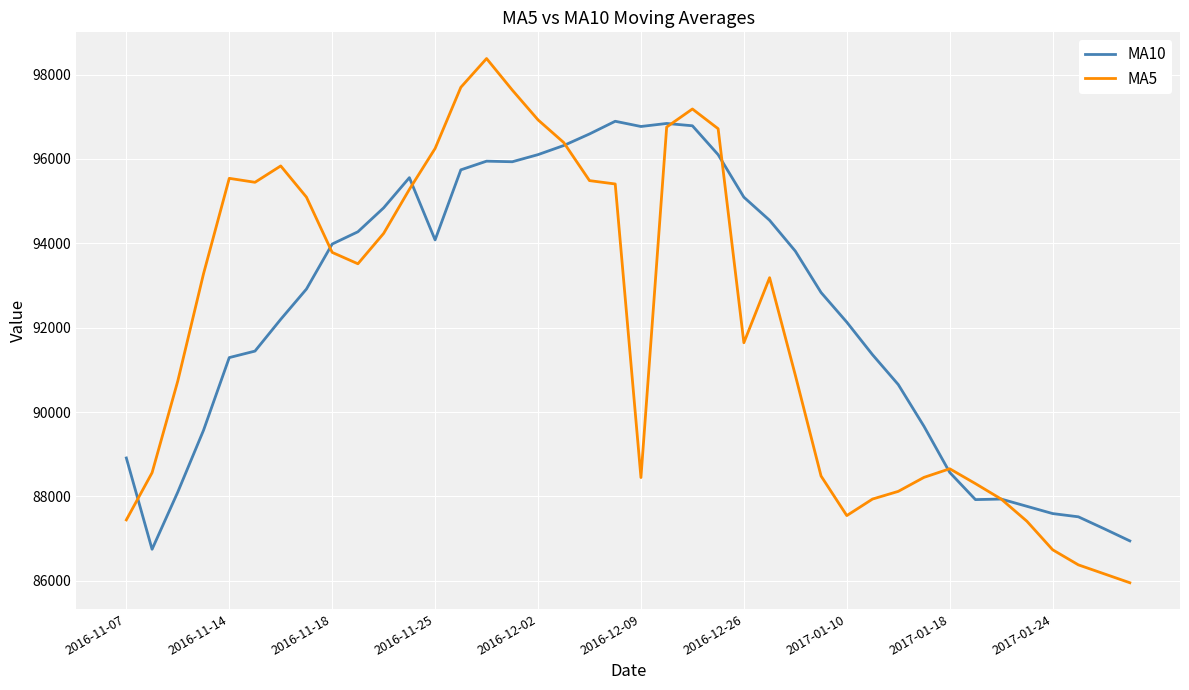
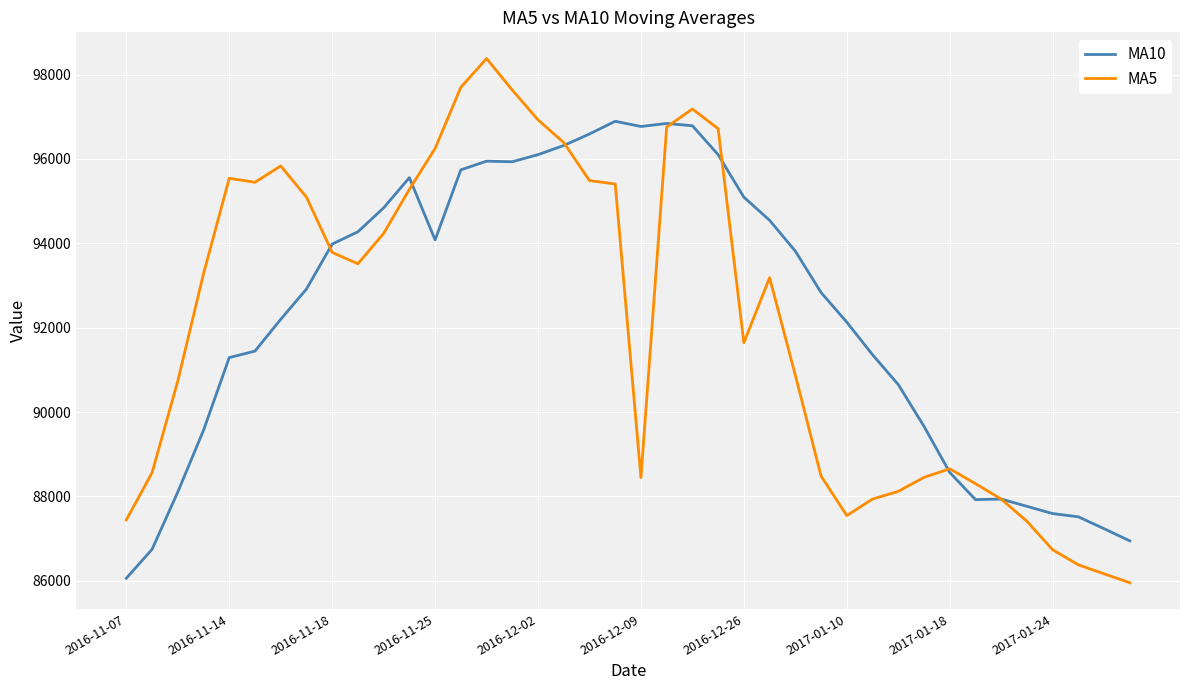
  {
    "MA10": {
-     "2016-11-07": 88900,
+     "2016-11-07": 86100,
      "2016-11-14": 91300,
      "2016-11-18": 94000,
      "2016-11-25": 94100,
      "2016-12-02": 96100,
      "2016-12-09": 96800,
      "2016-12-26": 95100,
      "2017-01-10": 92100,
      "2017-01-18": 88600,
      "2017-01-24": 87600
    },
    "MA5": {
      "2016-11-07": 87400,
      "2016-11-14": 95500,
      "2016-11-18": 93800,
      "2016-11-25": 96200,
      "2016-12-02": 96900,
      "2016-12-09": 88400,
      "2016-12-26": 91600,
      "2017-01-10": 87500,
      "2017-01-18": 88700,
      "2017-01-24": 86700
    }
  }
